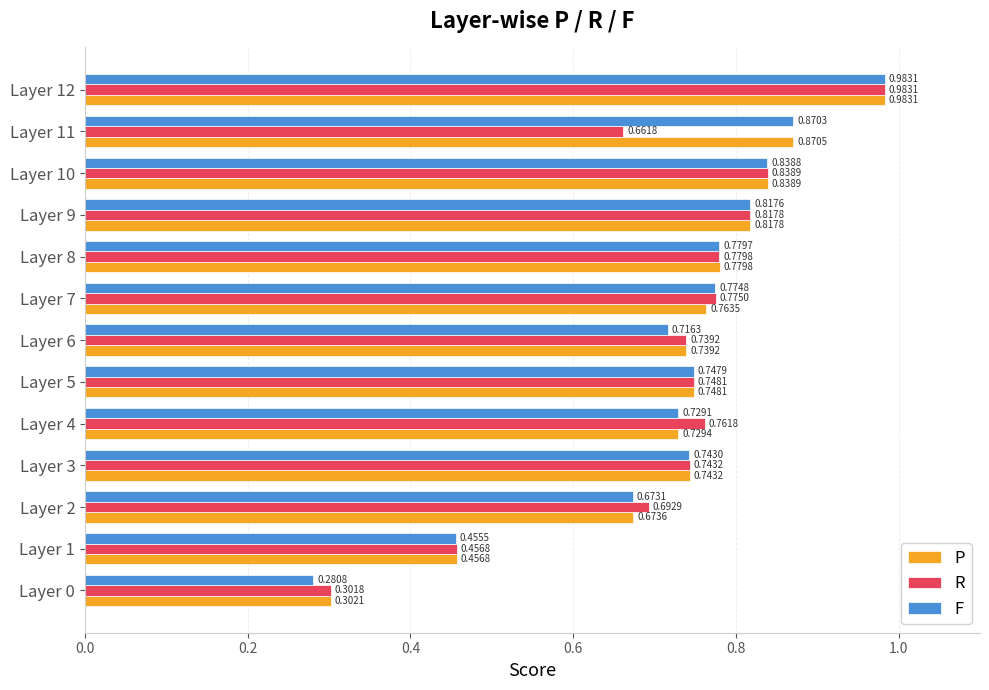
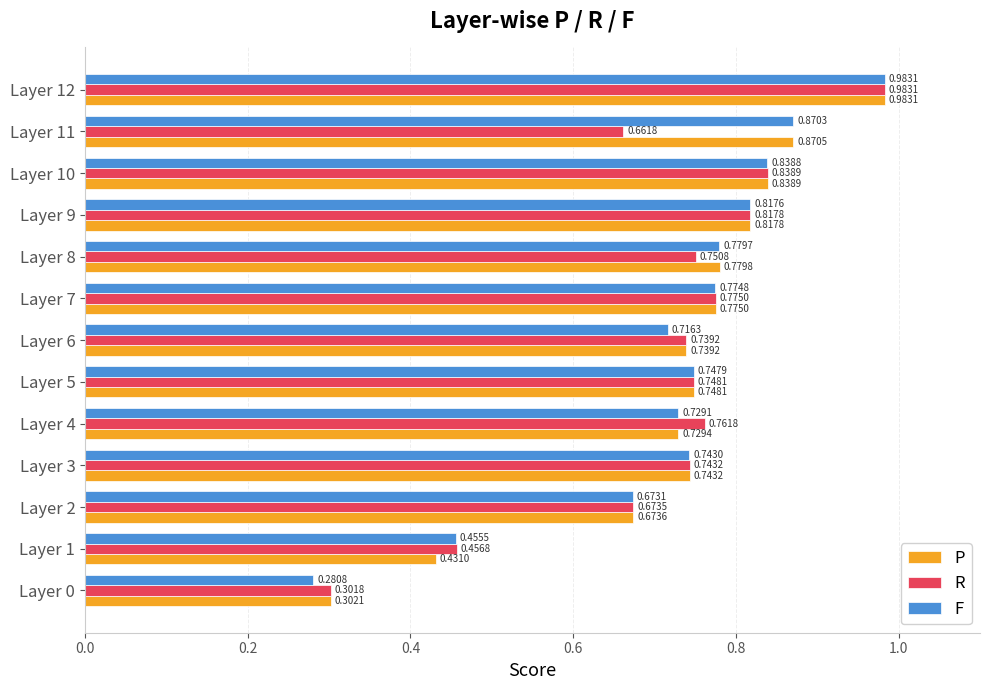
  {
    "P": {
      "Layer 12": 0.9831,
      "Layer 11": 0.8705,
      "Layer 10": 0.8389,
      "Layer 9": 0.8178,
      "Layer 8": 0.7798,
-     "Layer 7": 0.7635,
+     "Layer 7": 0.7750,
      "Layer 6": 0.7392,
      "Layer 5": 0.7481,
      "Layer 4": 0.7294,
      "Layer 3": 0.7432,
      "Layer 2": 0.6736,
-     "Layer 1": 0.4568,
+     "Layer 1": 0.4310,
      "Layer 0": 0.3021
    },
    "R": {
      "Layer 12": 0.9831,
      "Layer 11": 0.6618,
      "Layer 10": 0.8389,
      "Layer 9": 0.8178,
-     "Layer 8": 0.7798,
+     "Layer 8": 0.7508,
      "Layer 7": 0.7750,
      "Layer 6": 0.7392,
      "Layer 5": 0.7481,
      "Layer 4": 0.7618,
      "Layer 3": 0.7432,
-     "Layer 2": 0.6929,
+     "Layer 2": 0.6735,
      "Layer 1": 0.4568,
      "Layer 0": 0.3018
    },
    "F": {
      "Layer 12": 0.9831,
      "Layer 11": 0.8703,
      "Layer 10": 0.8388,
      "Layer 9": 0.8176,
      "Layer 8": 0.7797,
      "Layer 7": 0.7748,
      "Layer 6": 0.7163,
      "Layer 5": 0.7479,
      "Layer 4": 0.7291,
      "Layer 3": 0.7430,
      "Layer 2": 0.6731,
      "Layer 1": 0.4555,
      "Layer 0": 0.2808
    }
  }
